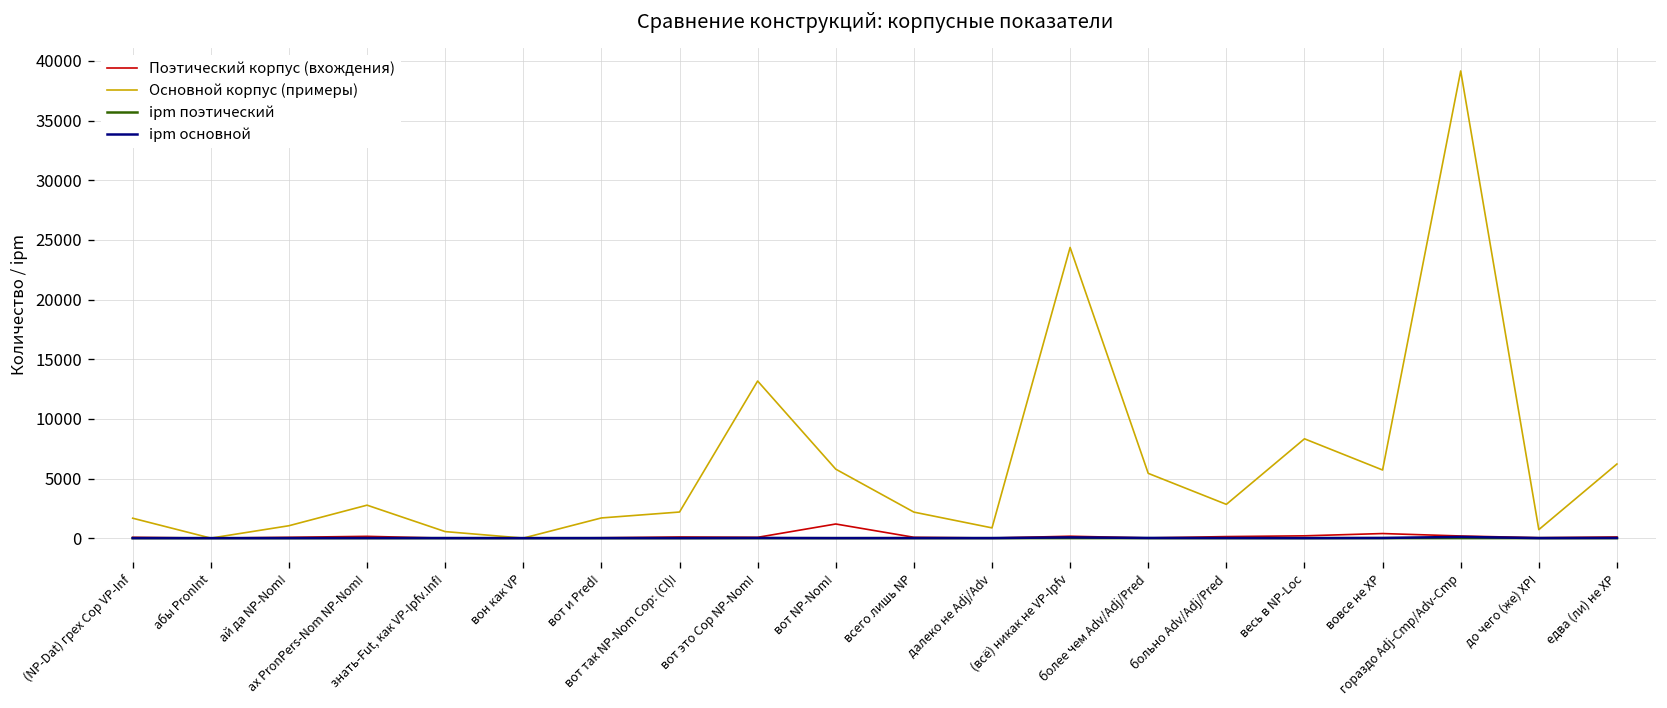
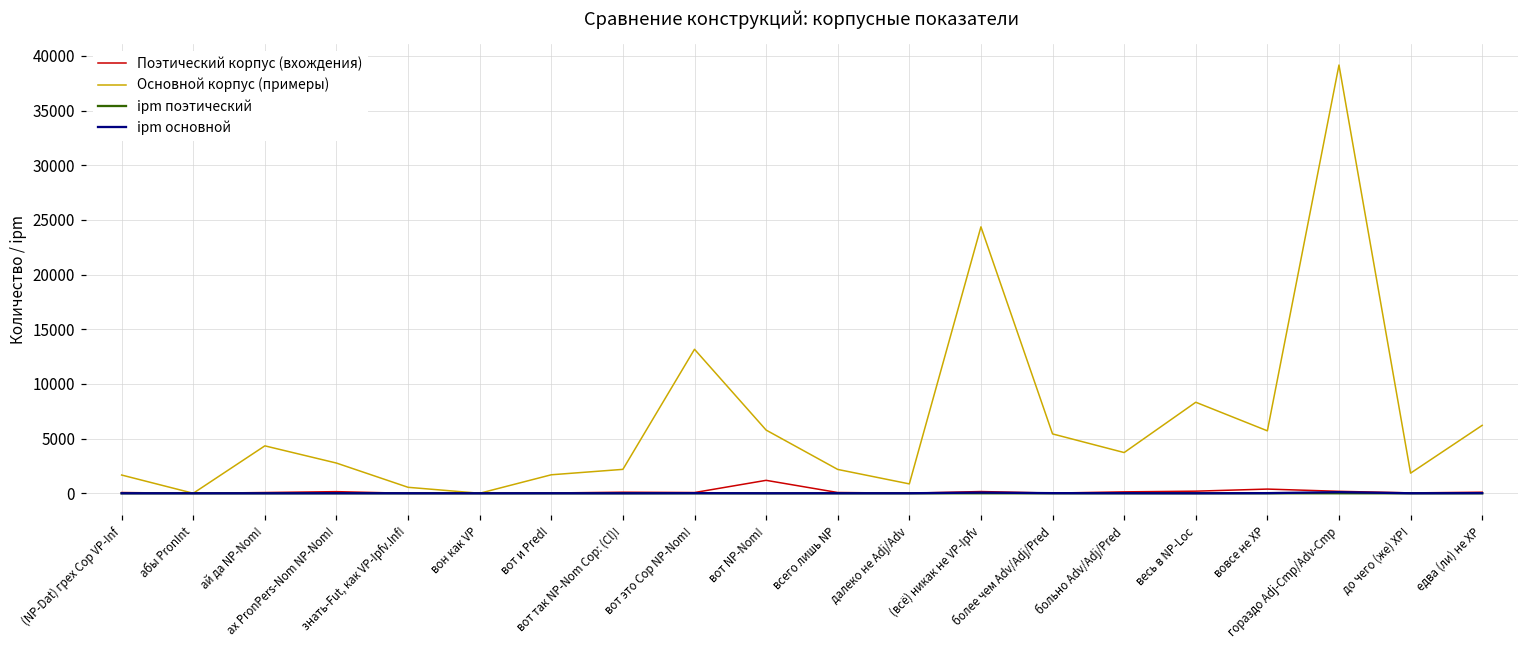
  {
    "Поэтический корпус (вхождения)": {
      "вот NP-Nom!": 1000,
      "вовсе не XP": 0
    },
    "Основной корпус (примеры)": {
      "(NP-Dat) грех Cop VP-Inf": 2000,
-     "ай да NP-Nom!": 1000,
+     "ай да NP-Nom!": 4000,
      "ах PronPers-Nom NP-Nom!": 3000,
      "знать-Fut, как VP-Ipfv.Inf!": 1000,
      "вот и Pred!": 2000,
      "вот так NP-Nom Cop: (Cl)!": 2000,
      "вот это Cop NP-Nom!": 13000,
      "вот NP-Nom!": 6000,
      "всего лишь NP": 2000,
      "далеко не Adj/Adv": 1000,
      "(всё) никак не VP-Ipfv": 24000,
      "более чем Adv/Adj/Pred": 5000,
-     "больно Adv/Adj/Pred": 3000,
+     "больно Adv/Adj/Pred": 4000,
      "весь в NP-Loc": 8000,
      "вовсе не XP": 6000,
      "гораздо Adj-Cmp/Adv-Cmp": 39000,
-     "до чего (же) XP!": 1000,
+     "до чего (же) XP!": 2000,
      "едва (ли) не XP": 6000
    }
  }
